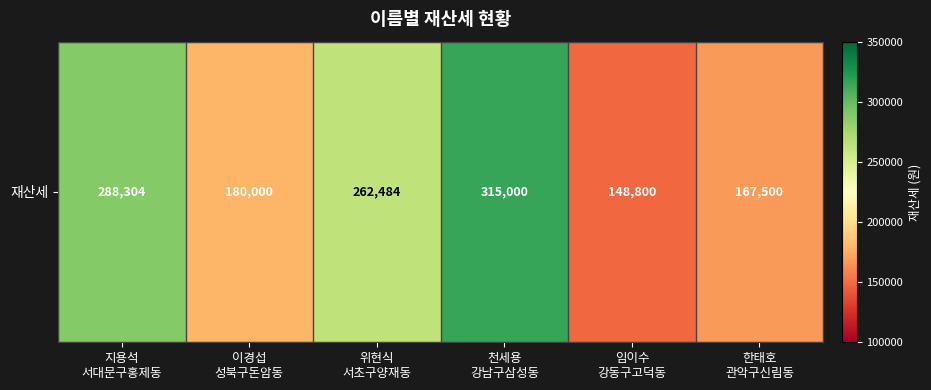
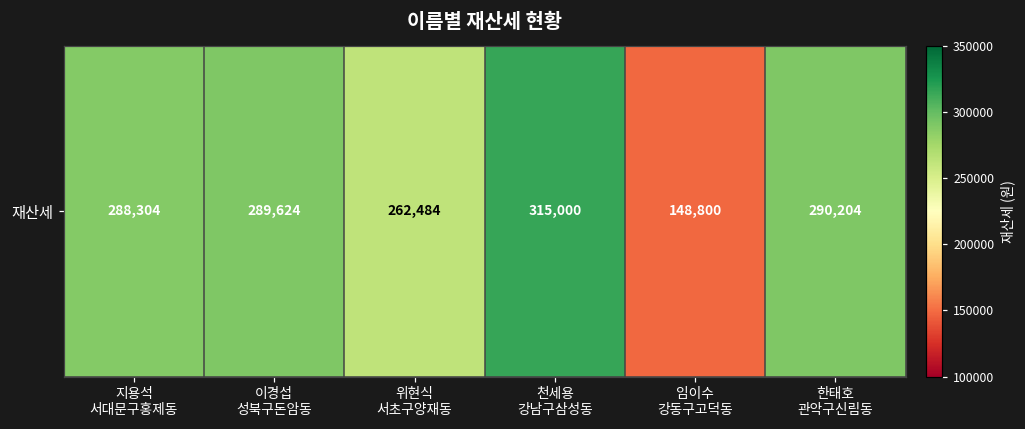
  {
    "재산세": {
      "지용석 서대문구홍제동": "288,304",
-     "이경섭 성북구돈암동": "180,000",
+     "이경섭 성북구돈암동": "289,624",
      "위현식 서초구양재동": "262,484",
      "천세용 강남구삼성동": "315,000",
      "임이수 강동구고덕동": "148,800",
-     "한태호 관악구신림동": "167,500"
+     "한태호 관악구신림동": "290,204"
    }
  }
